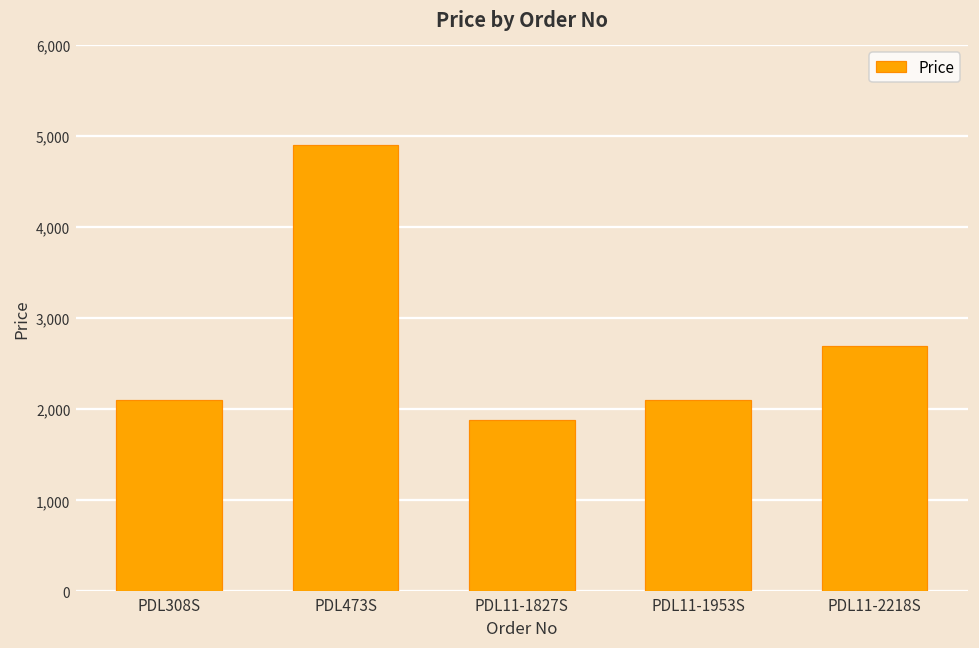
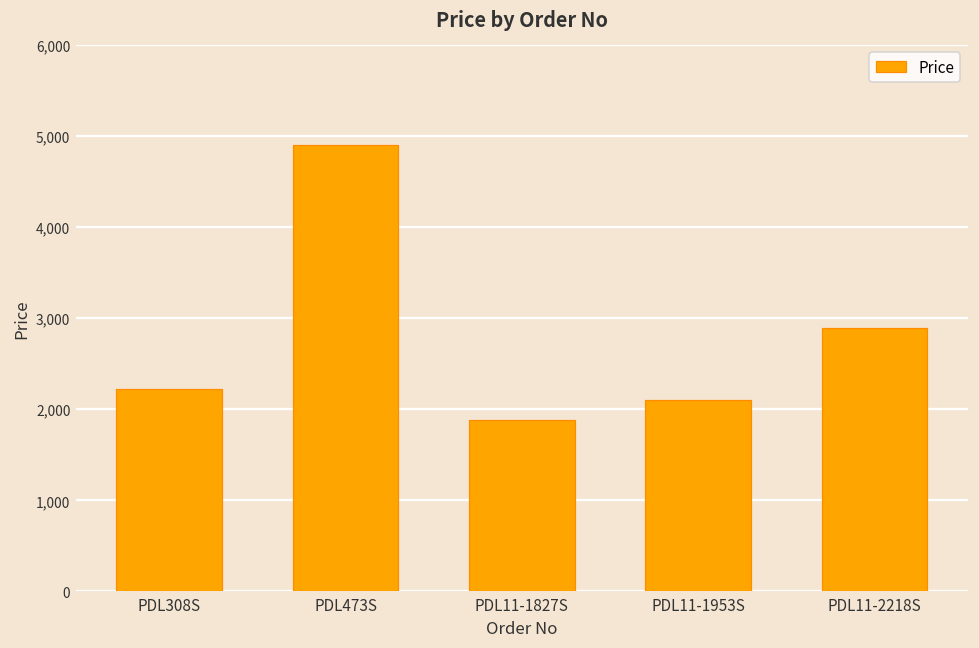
  {
-   "PDL308S": "2,100",
+   "PDL308S": "2,200",
    "PDL473S": "4,900",
    "PDL11-1827S": "1,900",
    "PDL11-1953S": "2,100",
-   "PDL11-2218S": "2,700"
+   "PDL11-2218S": "2,900"
  }
